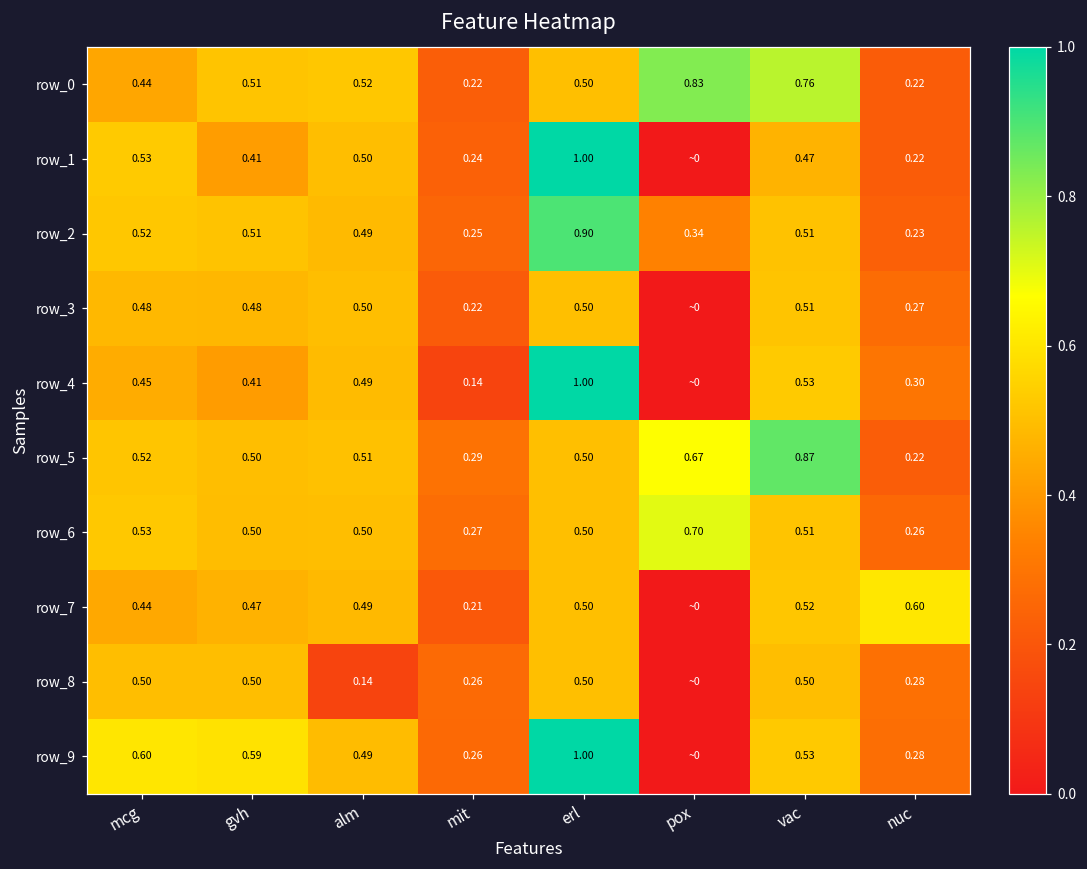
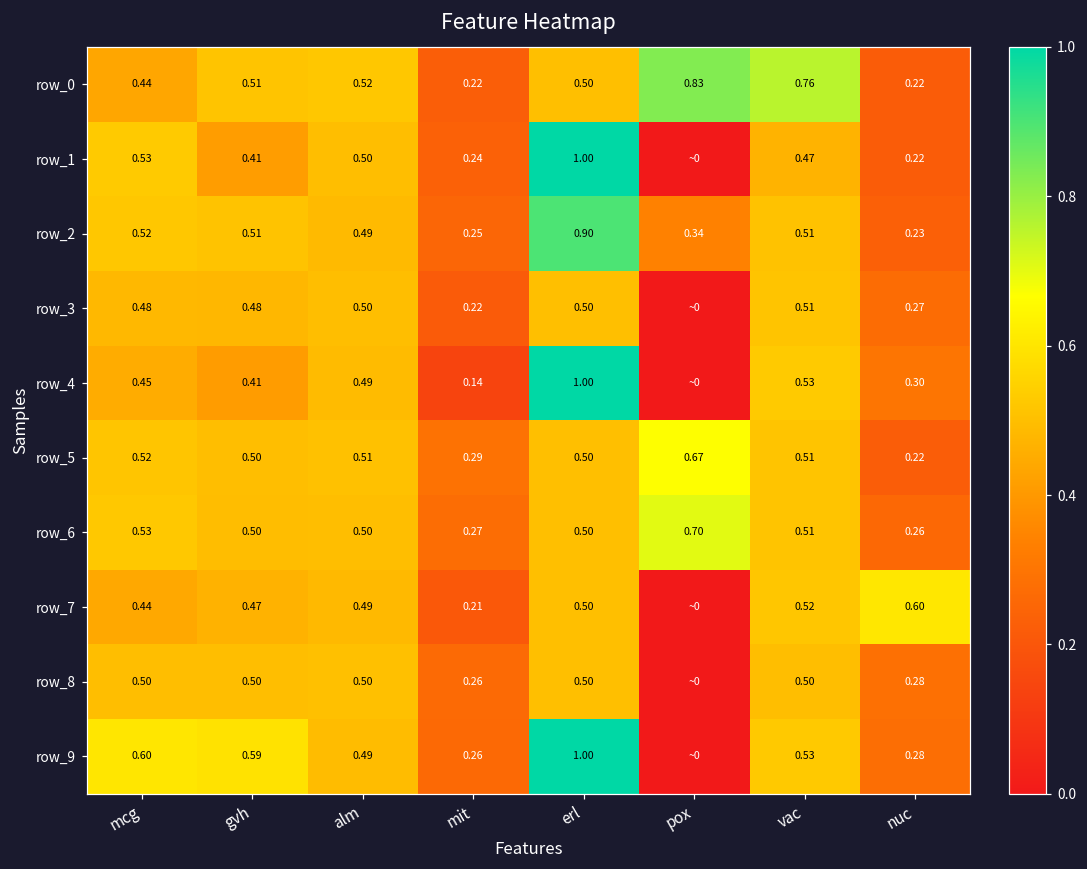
  {
    "row_0": {
      "mcg": 0.44,
      "gvh": 0.51,
      "alm": 0.52,
      "mit": 0.22,
      "erl": 0.50,
      "pox": 0.83,
      "vac": 0.76,
      "nuc": 0.22
    },
    "row_1": {
      "mcg": 0.53,
      "gvh": 0.41,
      "alm": 0.50,
      "mit": 0.24,
      "erl": 1.00,
      "pox": 0,
      "vac": 0.47,
      "nuc": 0.22
    },
    "row_2": {
      "mcg": 0.52,
      "gvh": 0.51,
      "alm": 0.49,
      "mit": 0.25,
      "erl": 0.90,
      "pox": 0.34,
      "vac": 0.51,
      "nuc": 0.23
    },
    "row_3": {
      "mcg": 0.48,
      "gvh": 0.48,
      "alm": 0.50,
      "mit": 0.22,
      "erl": 0.50,
      "pox": 0,
      "vac": 0.51,
      "nuc": 0.27
    },
    "row_4": {
      "mcg": 0.45,
      "gvh": 0.41,
      "alm": 0.49,
      "mit": 0.14,
      "erl": 1.00,
      "pox": 0,
      "vac": 0.53,
      "nuc": 0.30
    },
    "row_5": {
      "mcg": 0.52,
      "gvh": 0.50,
      "alm": 0.51,
      "mit": 0.29,
      "erl": 0.50,
      "pox": 0.67,
-     "vac": 0.87,
+     "vac": 0.51,
      "nuc": 0.22
    },
    "row_6": {
      "mcg": 0.53,
      "gvh": 0.50,
      "alm": 0.50,
      "mit": 0.27,
      "erl": 0.50,
      "pox": 0.70,
      "vac": 0.51,
      "nuc": 0.26
    },
    "row_7": {
      "mcg": 0.44,
      "gvh": 0.47,
      "alm": 0.49,
      "mit": 0.21,
      "erl": 0.50,
      "pox": 0,
      "vac": 0.52,
      "nuc": 0.60
    },
    "row_8": {
      "mcg": 0.50,
      "gvh": 0.50,
-     "alm": 0.14,
+     "alm": 0.50,
      "mit": 0.26,
      "erl": 0.50,
      "pox": 0,
      "vac": 0.50,
      "nuc": 0.28
    },
    "row_9": {
      "mcg": 0.60,
      "gvh": 0.59,
      "alm": 0.49,
      "mit": 0.26,
      "erl": 1.00,
      "pox": 0,
      "vac": 0.53,
      "nuc": 0.28
    }
  }
